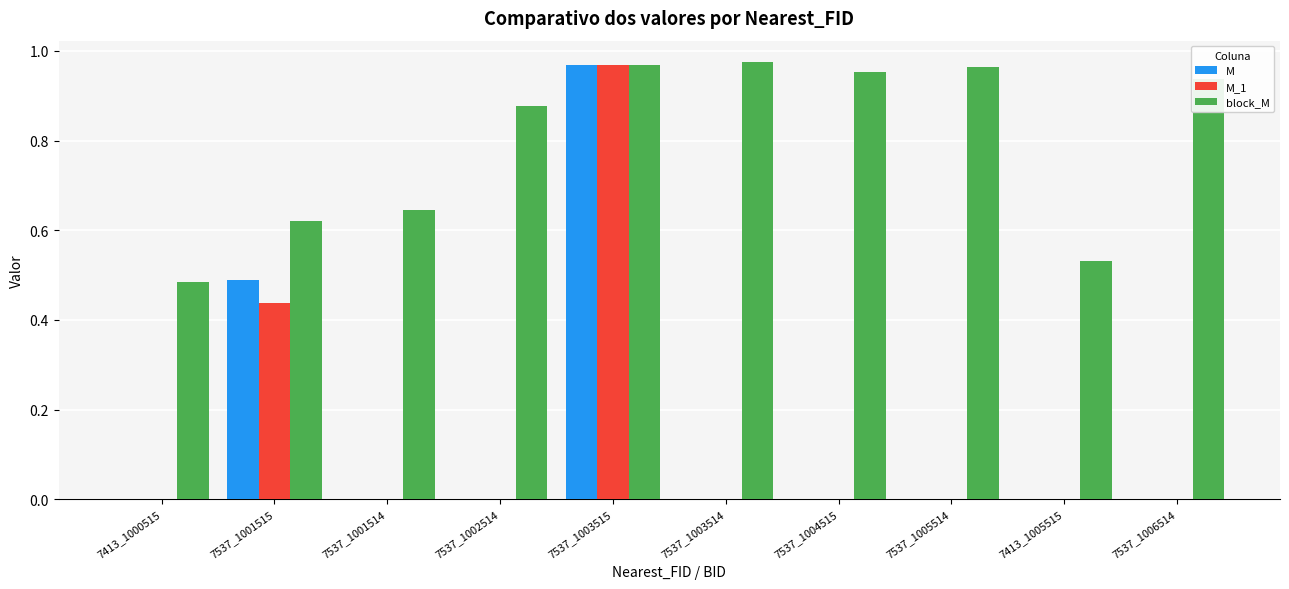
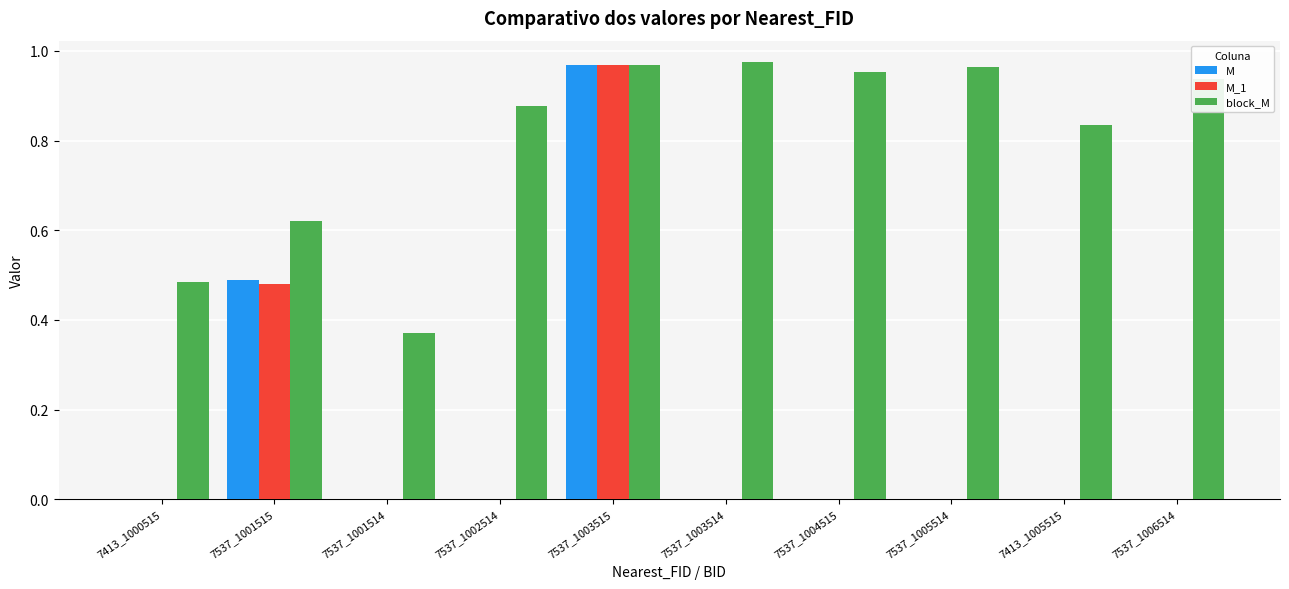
  {
    "M": {
      "7413_1000515": 0.00,
      "7537_1001515": 0.49,
      "7537_1001514": 0.00,
      "7537_1002514": 0.00,
      "7537_1003515": 0.97,
      "7537_1003514": 0.00,
      "7537_1004515": 0.00,
      "7537_1005514": 0.00,
      "7413_1005515": 0.00,
      "7537_1006514": 0.00
    },
    "M_1": {
      "7413_1000515": 0.00,
-     "7537_1001515": 0.44,
+     "7537_1001515": 0.48,
      "7537_1001514": 0.00,
      "7537_1002514": 0.00,
      "7537_1003515": 0.97,
      "7537_1003514": 0.00,
      "7537_1004515": 0.00,
      "7537_1005514": 0.00,
      "7413_1005515": 0.00,
      "7537_1006514": 0.00
    },
    "block_M": {
      "7413_1000515": 0.48,
      "7537_1001515": 0.62,
-     "7537_1001514": 0.64,
+     "7537_1001514": 0.37,
      "7537_1002514": 0.88,
      "7537_1003515": 0.97,
      "7537_1003514": 0.97,
      "7537_1004515": 0.95,
      "7537_1005514": 0.96,
-     "7413_1005515": 0.53
+     "7413_1005515": 0.84
    }
  }
